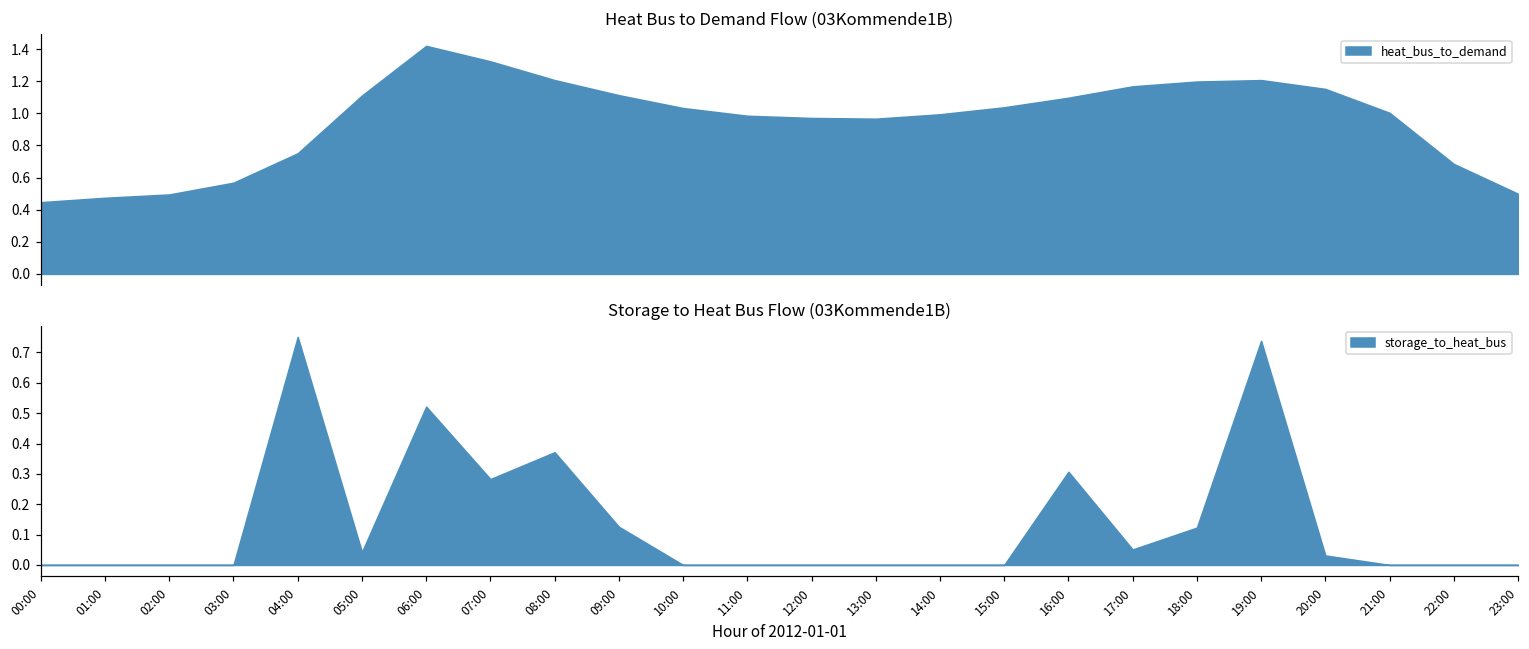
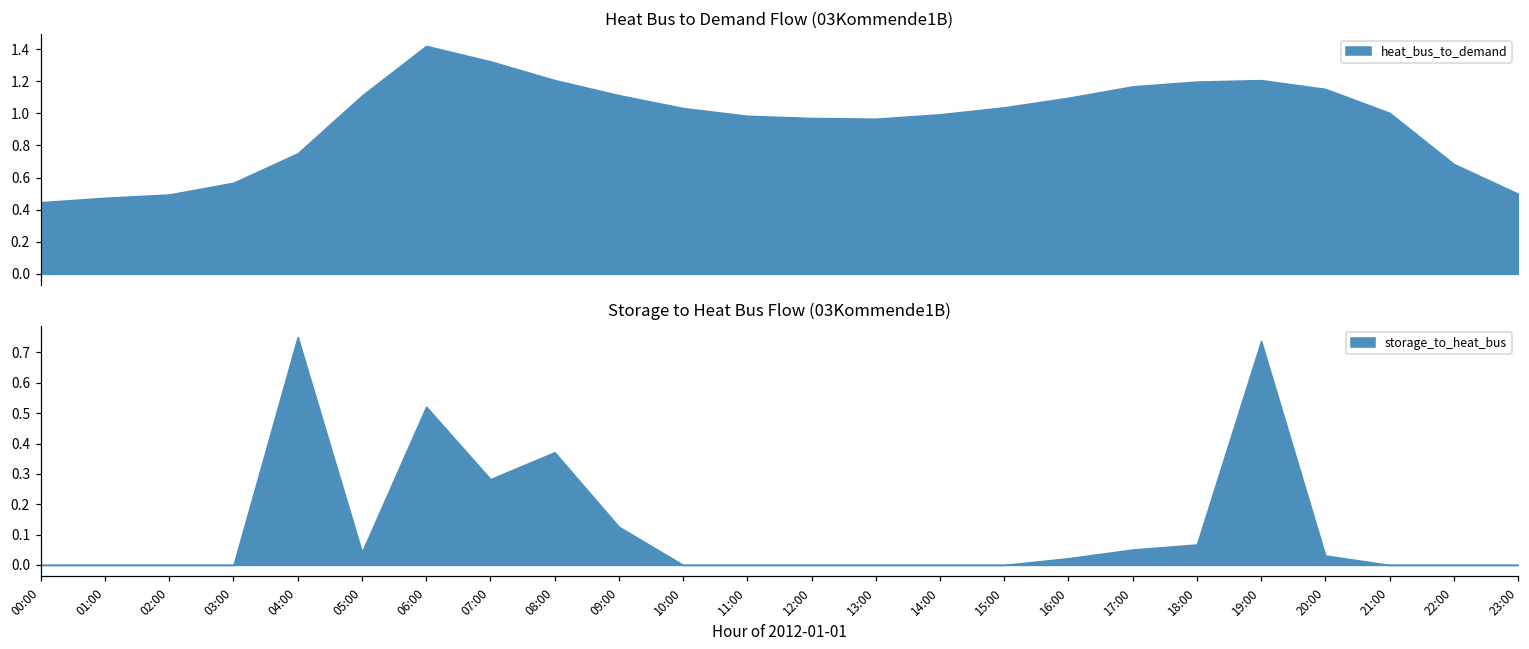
  {
    "Storage to Heat Bus Flow (03Kommende1B)": {
      "00:00": 0.00,
      "01:00": 0.00,
      "02:00": 0.00,
      "03:00": 0.00,
      "04:00": 0.75,
      "05:00": 0.04,
      "06:00": 0.52,
      "07:00": 0.28,
      "08:00": 0.37,
      "09:00": 0.13,
      "10:00": 0.00,
      "11:00": 0.00,
      "12:00": 0.00,
      "13:00": 0.00,
      "14:00": 0.00,
      "15:00": 0.00,
-     "16:00": 0.31,
+     "16:00": 0.02,
      "17:00": 0.05,
-     "18:00": 0.12,
+     "18:00": 0.07,
      "19:00": 0.74,
      "20:00": 0.03,
      "21:00": 0.00,
      "22:00": 0.00,
      "23:00": 0.00
    }
  }
